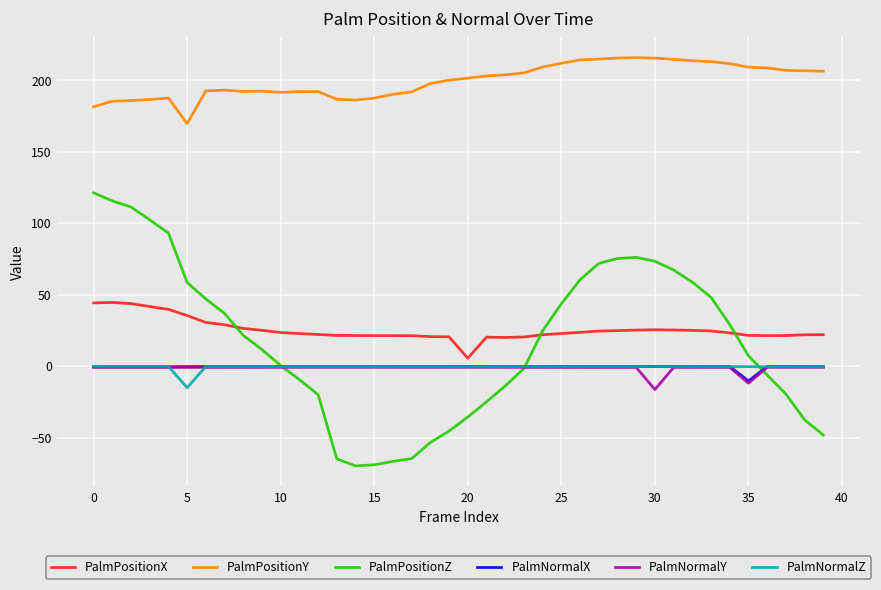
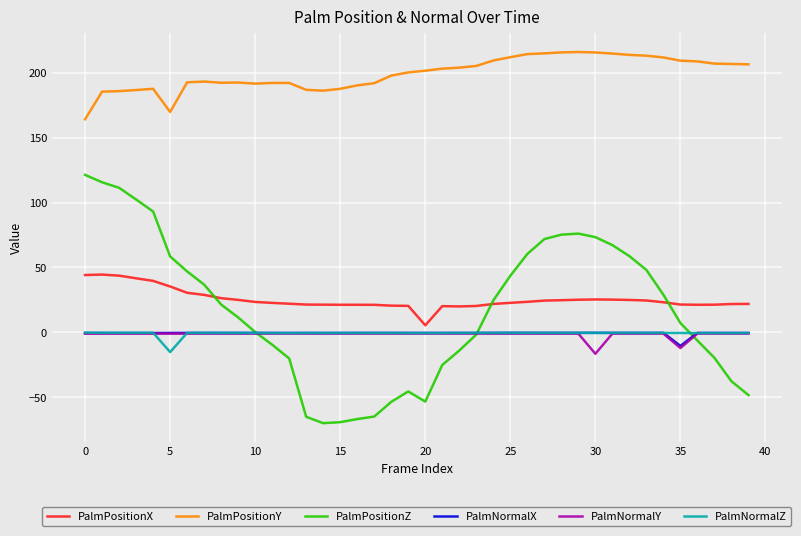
  {
    "PalmPositionX": {
      "0": 44,
      "5": 35,
      "10": 23,
      "15": 21,
      "20": 6,
      "25": 23,
      "30": 25,
      "35": 21
    },
    "PalmPositionY": {
-     "0": 181,
+     "0": 164,
      "5": 170,
      "10": 192,
      "15": 188,
      "20": 201,
      "25": 212,
      "30": 215,
      "35": 209
    },
    "PalmPositionZ": {
      "0": 121,
      "5": 59,
      "15": -69,
-     "20": -36,
+     "20": -53,
      "25": 44,
      "30": 73,
      "35": 7
    },
    "PalmNormalY": {
      "30": -16
    },
    "PalmNormalZ": {
      "5": -15,
      "35": 0
    }
  }
